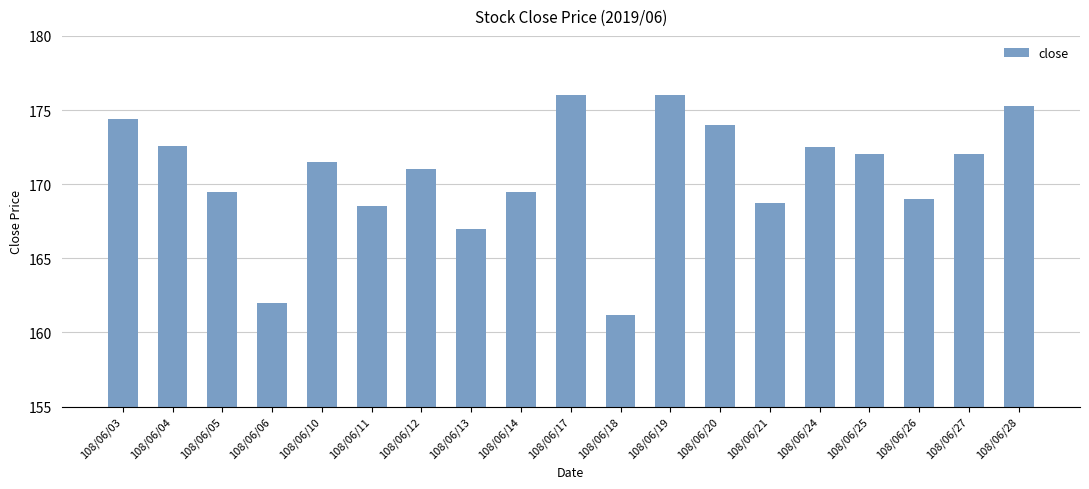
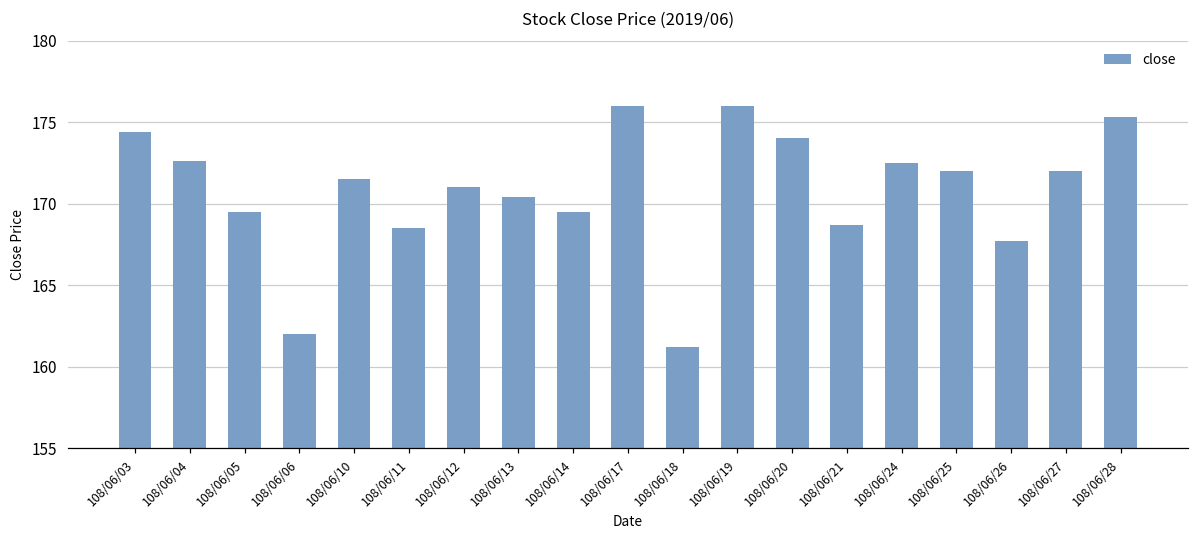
  {
    "108/06/03": 174.4,
    "108/06/04": 172.6,
    "108/06/05": 169.5,
    "108/06/06": 162.0,
    "108/06/10": 171.5,
    "108/06/11": 168.5,
    "108/06/12": 171.0,
-   "108/06/13": 167.0,
+   "108/06/13": 170.4,
    "108/06/14": 169.5,
    "108/06/17": 176.0,
    "108/06/18": 161.2,
    "108/06/19": 176.0,
    "108/06/20": 174.0,
    "108/06/21": 168.7,
    "108/06/24": 172.5,
    "108/06/25": 172.0,
-   "108/06/26": 169.0,
+   "108/06/26": 167.7,
    "108/06/27": 172.0,
    "108/06/28": 175.3
  }
